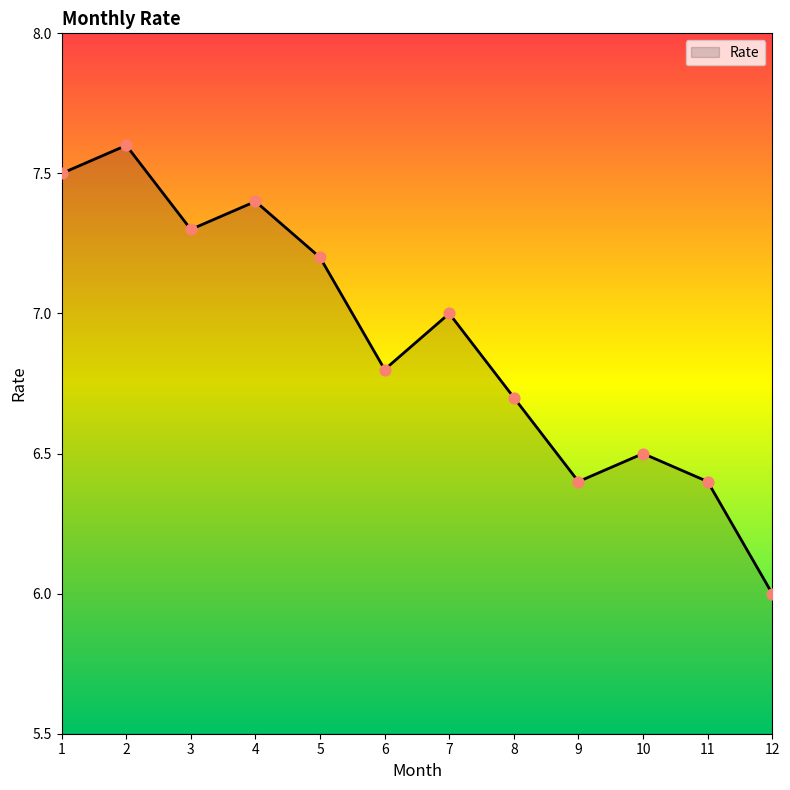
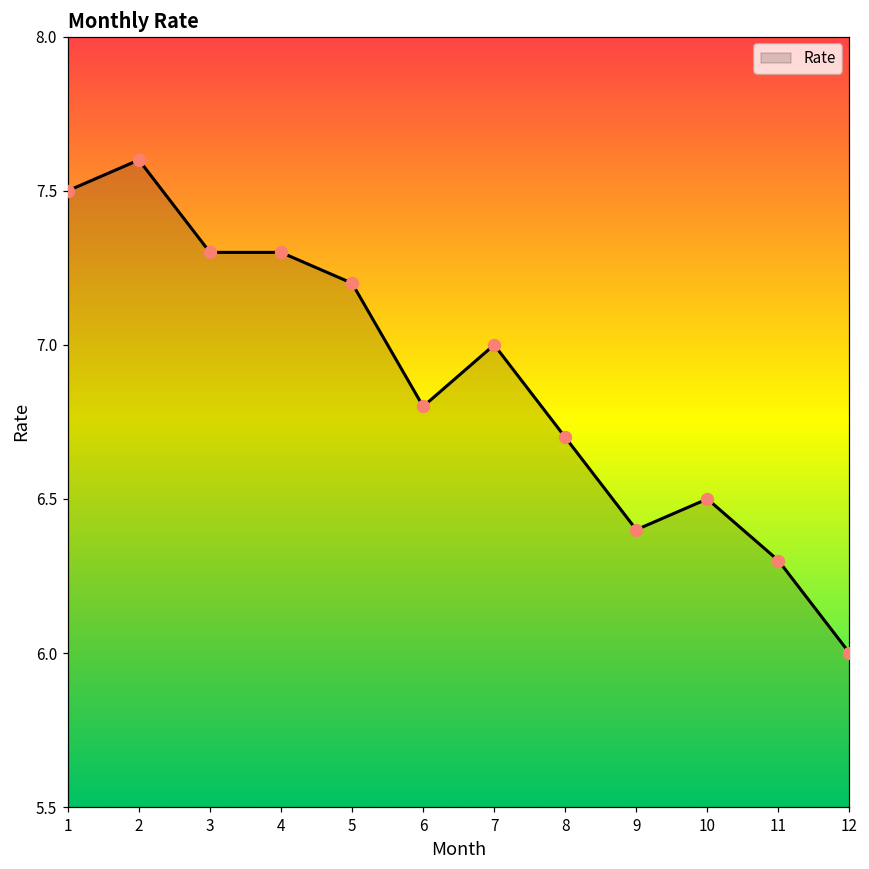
  {
    "1": 7.5,
    "2": 7.6,
    "3": 7.3,
-   "4": 7.4,
+   "4": 7.3,
    "5": 7.2,
    "6": 6.8,
    "7": 7.0,
    "8": 6.7,
    "9": 6.4,
    "10": 6.5,
-   "11": 6.4,
+   "11": 6.3,
    "12": 6.0
  }
